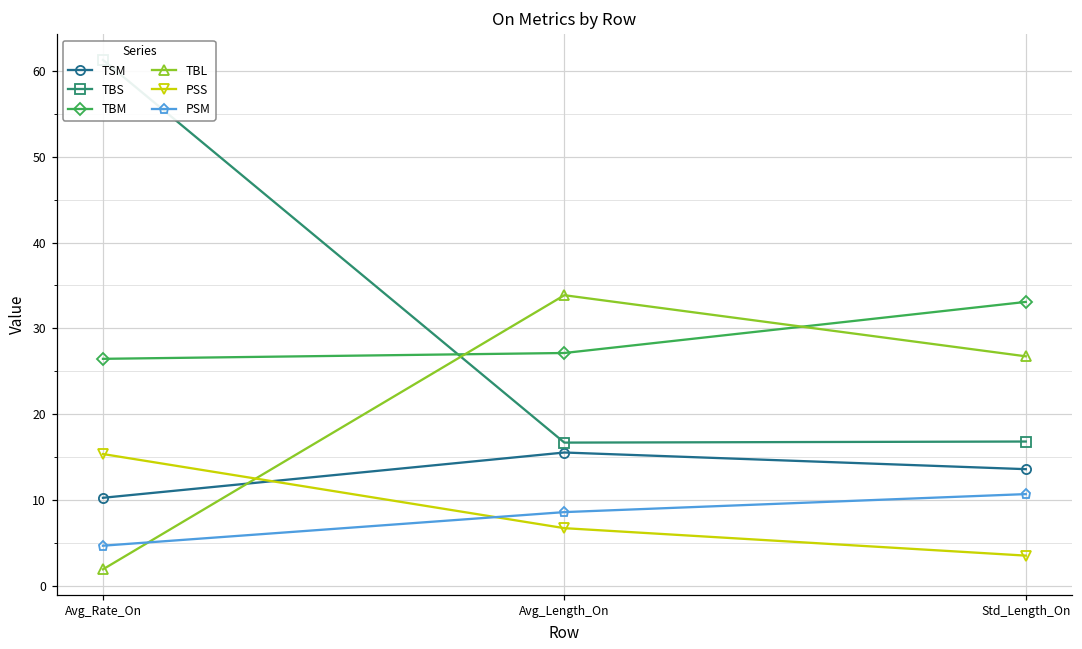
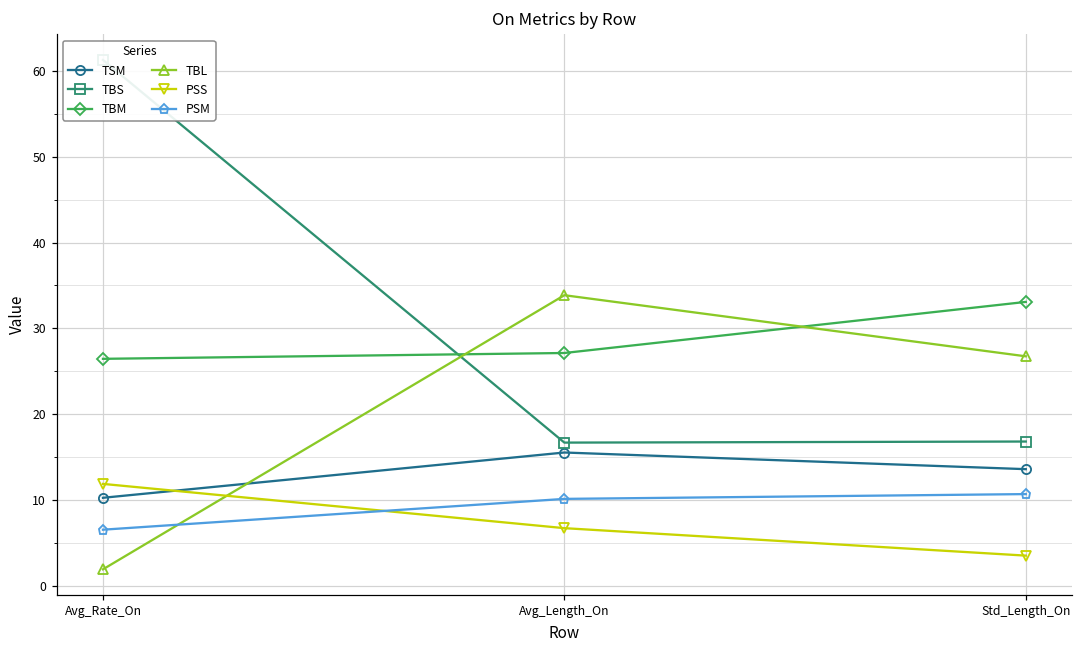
  {
    "TBL": {
      "Avg_Rate_On": 2,
      "Avg_Length_On": 34,
      "Std_Length_On": 27
    },
    "PSS": {
-     "Avg_Rate_On": 15,
+     "Avg_Rate_On": 12,
      "Avg_Length_On": 7,
      "Std_Length_On": 4
    },
    "PSM": {
-     "Avg_Rate_On": 5,
-     "Avg_Length_On": 9,
+     "Avg_Rate_On": 7,
+     "Avg_Length_On": 10,
      "Std_Length_On": 11
    }
  }
